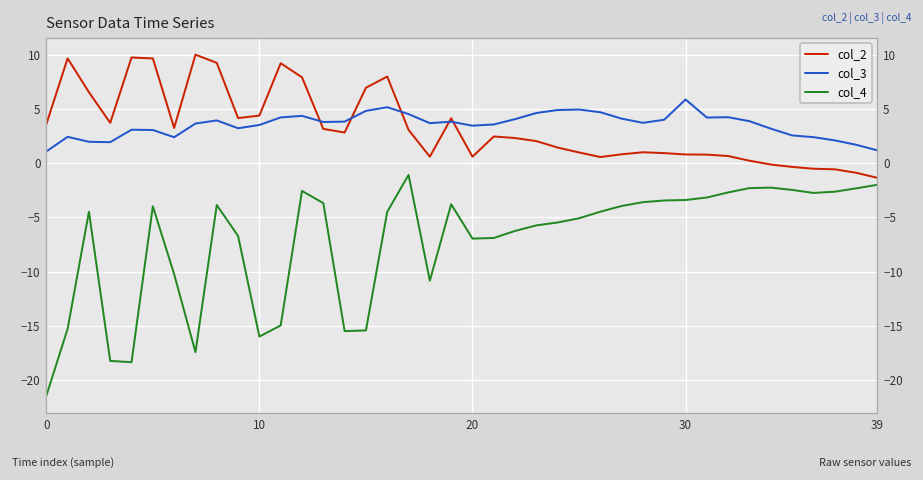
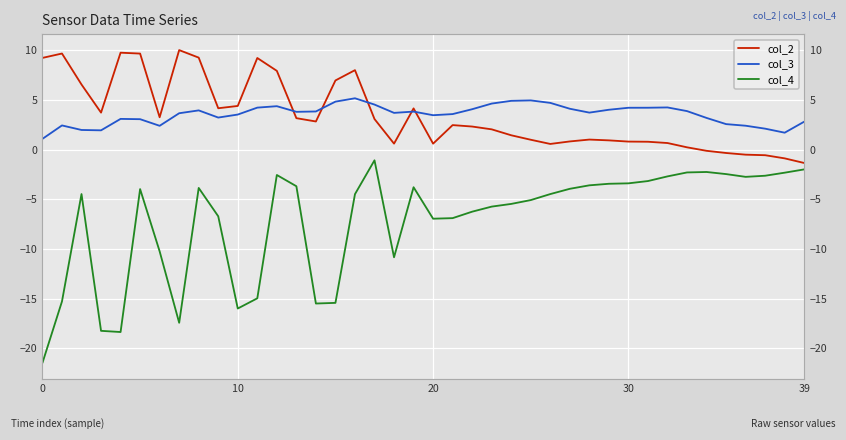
  {
    "col_2": {
-     "0": 4,
+     "0": 9,
      "10": 4,
      "20": 1,
      "30": 1,
      "39": -1
    },
    "col_3": {
      "0": 1,
      "10": 4,
      "20": 3,
-     "30": 6,
-     "39": 1
+     "30": 4,
+     "39": 3
    },
    "col_4": {
      "0": -21,
      "10": -16,
      "20": -7,
      "30": -3,
      "39": -2
    }
  }
